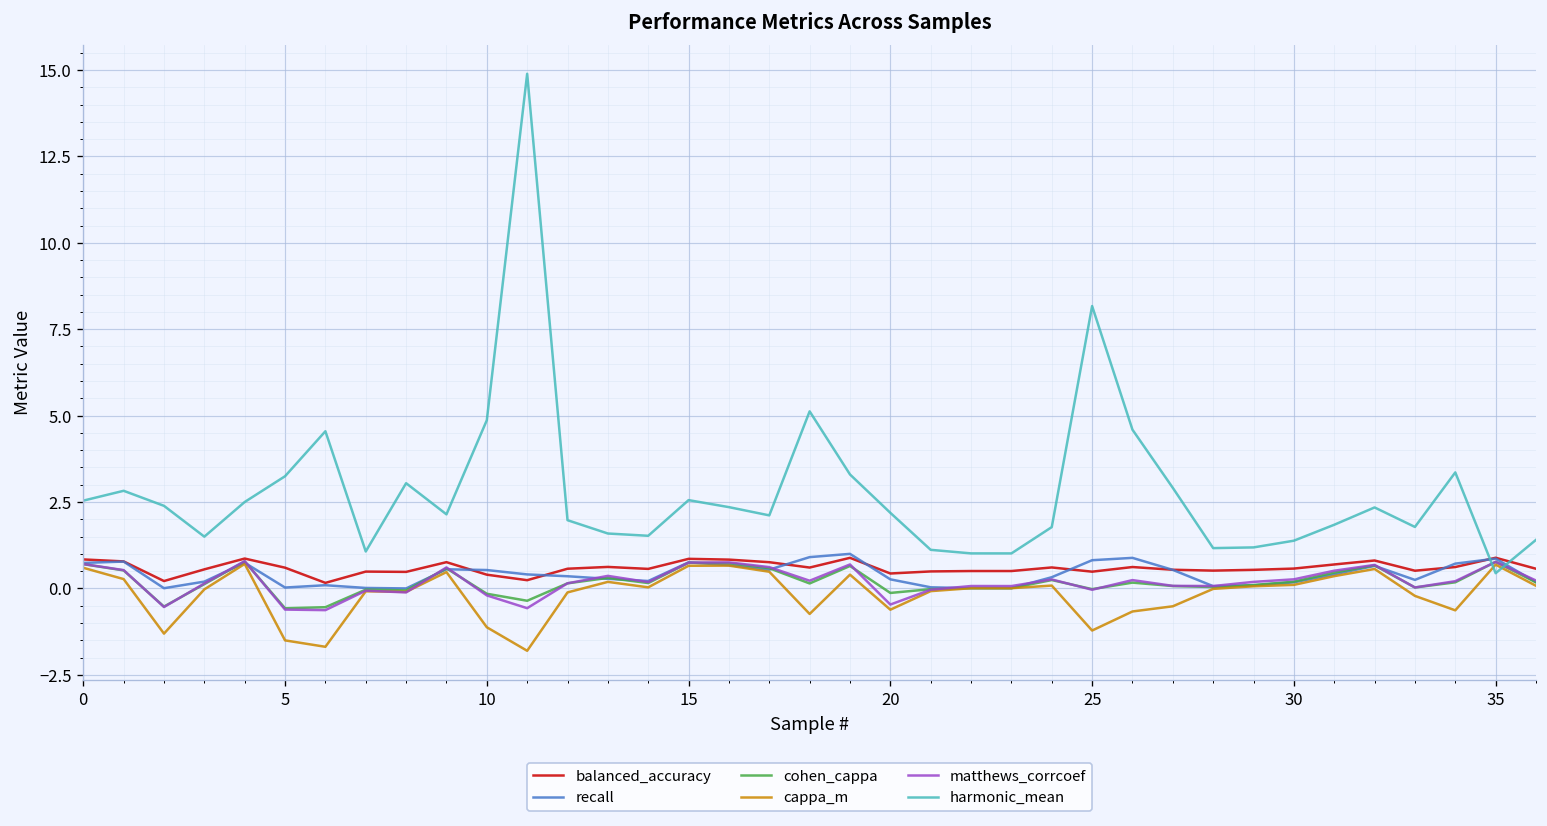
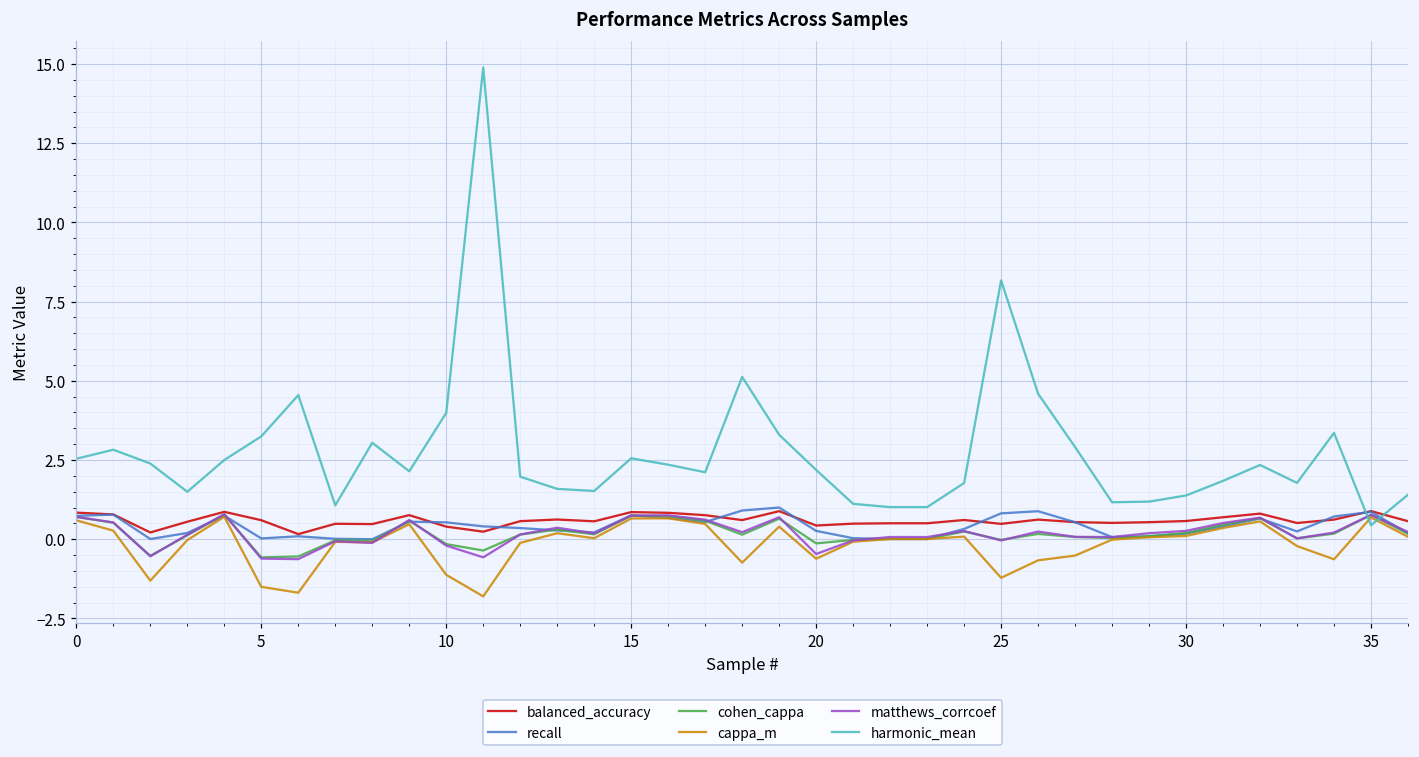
  {
    "balanced_accuracy": {
      "0": 0.8,
      "5": 0.6,
      "10": 0.4,
      "15": 0.9,
      "20": 0.4,
      "25": 0.5,
      "30": 0.6
    },
    "recall": {
      "5": 0.0,
      "10": 0.5,
      "20": 0.3,
      "25": 0.8
    },
    "cohen_cappa": {
      "20": -0.1
    },
    "cappa_m": {
      "0": 0.6,
      "5": -1.5,
      "10": -1.1,
      "20": -0.6,
      "25": -1.2
    },
    "matthews_corrcoef": {
      "20": -0.5
    },
    "harmonic_mean": {
      "0": 2.5,
      "5": 3.2,
-     "10": 4.9,
+     "10": 4.0,
      "15": 2.6,
      "20": 2.2,
      "25": 8.2,
      "30": 1.4,
      "35": 0.4
    }
  }
